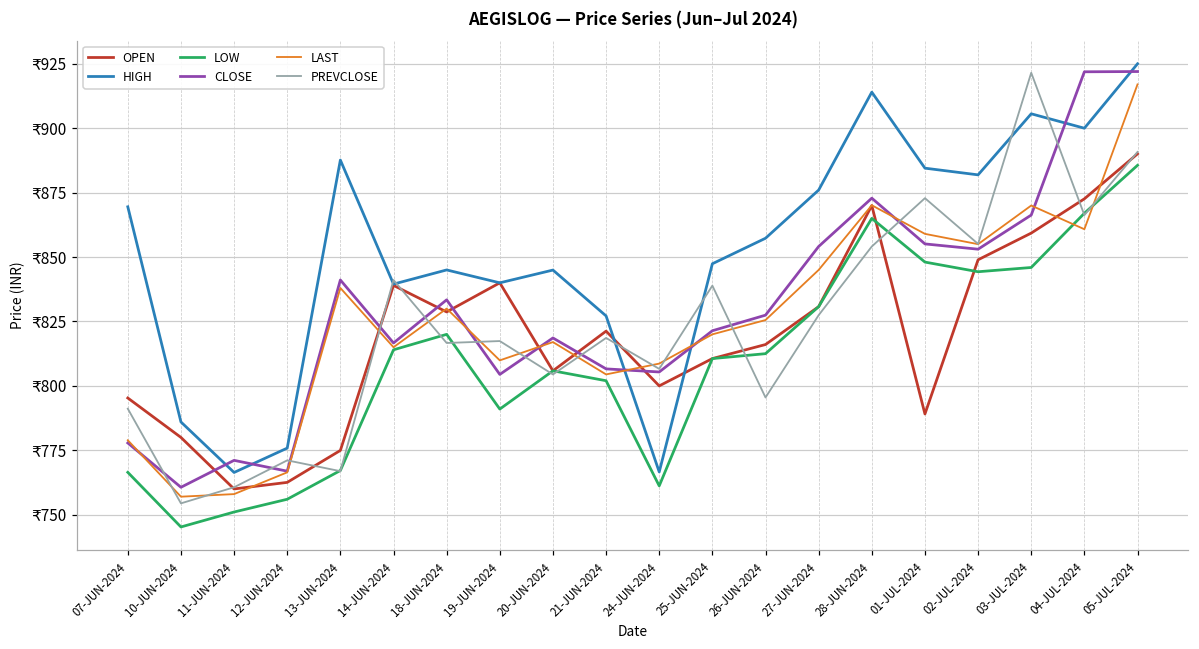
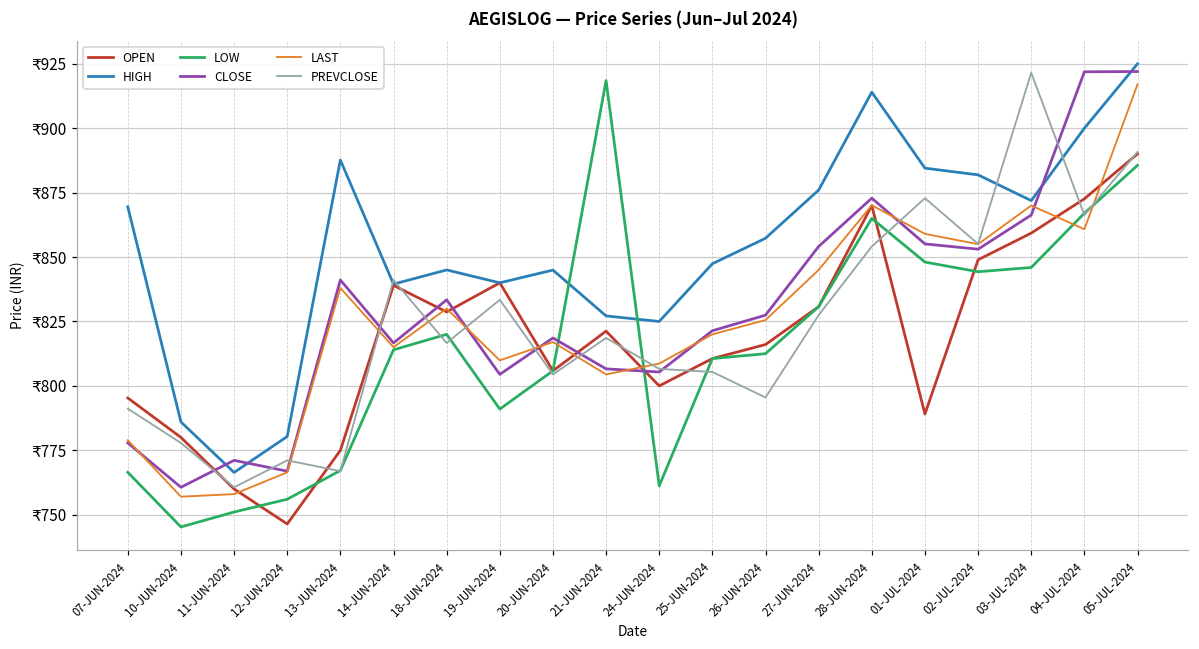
  {
    "OPEN": {
      "07-JUN-2024": "₹795",
      "10-JUN-2024": "₹780",
-     "12-JUN-2024": "₹763",
+     "12-JUN-2024": "₹746",
      "13-JUN-2024": "₹775",
      "18-JUN-2024": "₹829",
      "21-JUN-2024": "₹821",
      "24-JUN-2024": "₹800",
      "26-JUN-2024": "₹816",
      "01-JUL-2024": "₹789",
      "02-JUL-2024": "₹849",
      "03-JUL-2024": "₹859",
      "04-JUL-2024": "₹873"
    },
    "HIGH": {
      "07-JUN-2024": "₹870",
      "10-JUN-2024": "₹786",
      "11-JUN-2024": "₹766",
-     "12-JUN-2024": "₹776",
+     "12-JUN-2024": "₹780",
      "13-JUN-2024": "₹888",
      "18-JUN-2024": "₹845",
      "20-JUN-2024": "₹845",
      "21-JUN-2024": "₹827",
-     "24-JUN-2024": "₹767",
+     "24-JUN-2024": "₹825",
      "25-JUN-2024": "₹847",
      "26-JUN-2024": "₹857",
      "27-JUN-2024": "₹876",
      "28-JUN-2024": "₹914",
      "01-JUL-2024": "₹885",
      "02-JUL-2024": "₹882",
-     "03-JUL-2024": "₹906",
+     "03-JUL-2024": "₹872",
      "04-JUL-2024": "₹900",
      "05-JUL-2024": "₹925"
    },
    "LOW": {
      "07-JUN-2024": "₹766",
      "10-JUN-2024": "₹745",
      "11-JUN-2024": "₹751",
      "12-JUN-2024": "₹756",
      "18-JUN-2024": "₹820",
      "19-JUN-2024": "₹791",
-     "21-JUN-2024": "₹802",
+     "21-JUN-2024": "₹919",
      "24-JUN-2024": "₹761",
      "26-JUN-2024": "₹813",
      "28-JUN-2024": "₹865",
      "01-JUL-2024": "₹848",
      "02-JUL-2024": "₹844",
      "03-JUL-2024": "₹846",
      "05-JUL-2024": "₹886"
    },
    "CLOSE": {
      "10-JUN-2024": "₹761",
      "11-JUN-2024": "₹771",
      "13-JUN-2024": "₹841",
      "14-JUN-2024": "₹817",
      "18-JUN-2024": "₹833",
      "19-JUN-2024": "₹804",
      "20-JUN-2024": "₹819",
      "21-JUN-2024": "₹807",
      "24-JUN-2024": "₹805",
      "25-JUN-2024": "₹821",
      "26-JUN-2024": "₹827",
      "27-JUN-2024": "₹854",
      "28-JUN-2024": "₹873",
      "01-JUL-2024": "₹855",
      "02-JUL-2024": "₹853",
      "03-JUL-2024": "₹866",
      "04-JUL-2024": "₹922",
      "05-JUL-2024": "₹922"
    },
    "LAST": {
      "10-JUN-2024": "₹757",
      "11-JUN-2024": "₹758",
      "13-JUN-2024": "₹838",
      "18-JUN-2024": "₹830",
      "19-JUN-2024": "₹810",
      "20-JUN-2024": "₹817",
      "21-JUN-2024": "₹804",
      "24-JUN-2024": "₹809",
      "25-JUN-2024": "₹820",
      "26-JUN-2024": "₹826",
      "27-JUN-2024": "₹845",
      "01-JUL-2024": "₹859",
      "03-JUL-2024": "₹870",
      "04-JUL-2024": "₹861",
      "05-JUL-2024": "₹917"
    },
    "PREVCLOSE": {
      "07-JUN-2024": "₹791",
-     "10-JUN-2024": "₹754",
+     "10-JUN-2024": "₹778",
      "12-JUN-2024": "₹771",
      "14-JUN-2024": "₹841",
      "18-JUN-2024": "₹817",
-     "19-JUN-2024": "₹817",
+     "19-JUN-2024": "₹833",
      "20-JUN-2024": "₹804",
      "21-JUN-2024": "₹819",
      "24-JUN-2024": "₹807",
-     "25-JUN-2024": "₹839",
+     "25-JUN-2024": "₹805",
      "26-JUN-2024": "₹796",
      "27-JUN-2024": "₹827",
      "28-JUN-2024": "₹854",
      "01-JUL-2024": "₹873",
      "03-JUL-2024": "₹922"
    }
  }
